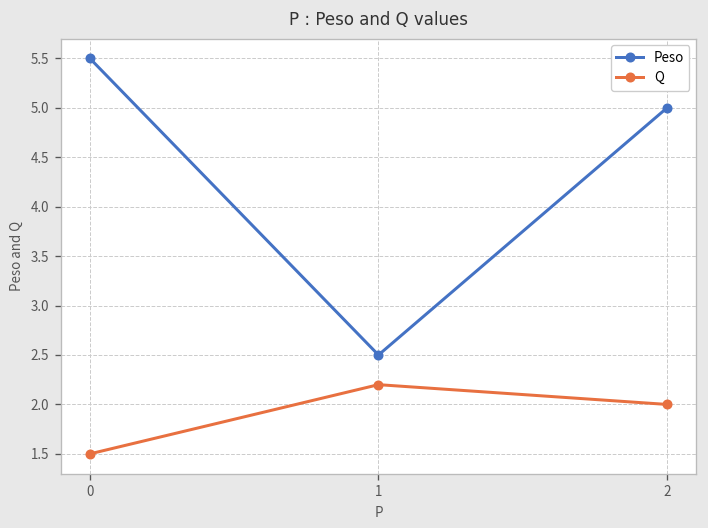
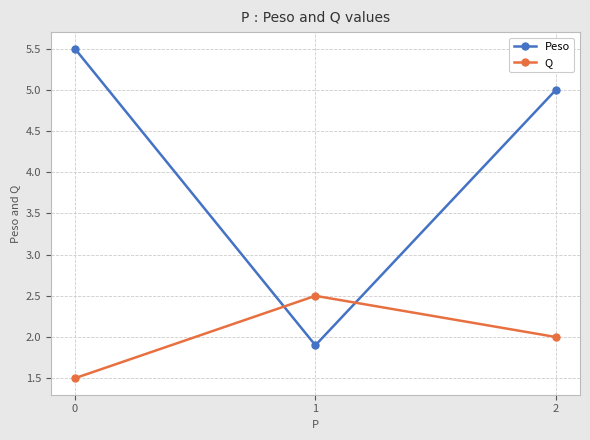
  {
    "Peso": {
      "0": 5.5,
-     "1": 2.5,
+     "1": 1.9,
      "2": 5.0
    },
    "Q": {
      "0": 1.5,
-     "1": 2.2,
+     "1": 2.5,
      "2": 2.0
    }
  }
